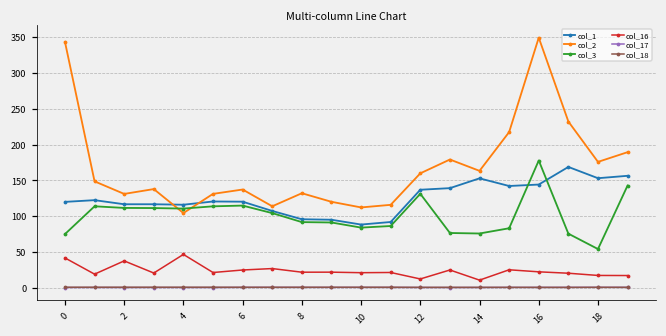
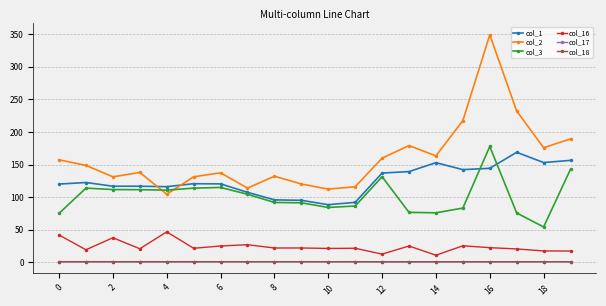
  {
    "col_1": {
      "0": 120,
      "2": 120,
      "4": 120,
      "6": 120,
      "8": 100,
      "10": 90,
      "12": 140,
      "14": 150,
      "16": 140,
      "18": 150
    },
    "col_2": {
-     "0": 340,
+     "0": 160,
      "2": 130,
      "4": 100,
      "6": 140,
      "8": 130,
      "10": 110,
      "12": 160,
      "14": 160,
      "16": 350,
      "18": 180
    },
    "col_3": {
      "0": 70,
      "2": 110,
      "4": 110,
      "6": 110,
      "8": 90,
      "10": 80,
      "12": 130,
      "14": 80,
      "16": 180,
      "18": 50
    },
    "col_16": {
      "0": 40,
      "2": 40,
      "4": 50,
      "6": 20,
      "8": 20,
      "10": 20,
      "12": 10,
      "14": 10,
      "16": 20,
      "18": 20
    },
    "col_18": {
      "0": 0,
      "2": 0,
      "4": 0,
      "6": 0,
      "8": 0,
      "10": 0,
      "12": 0,
      "14": 0,
      "16": 0,
      "18": 0
    }
  }
